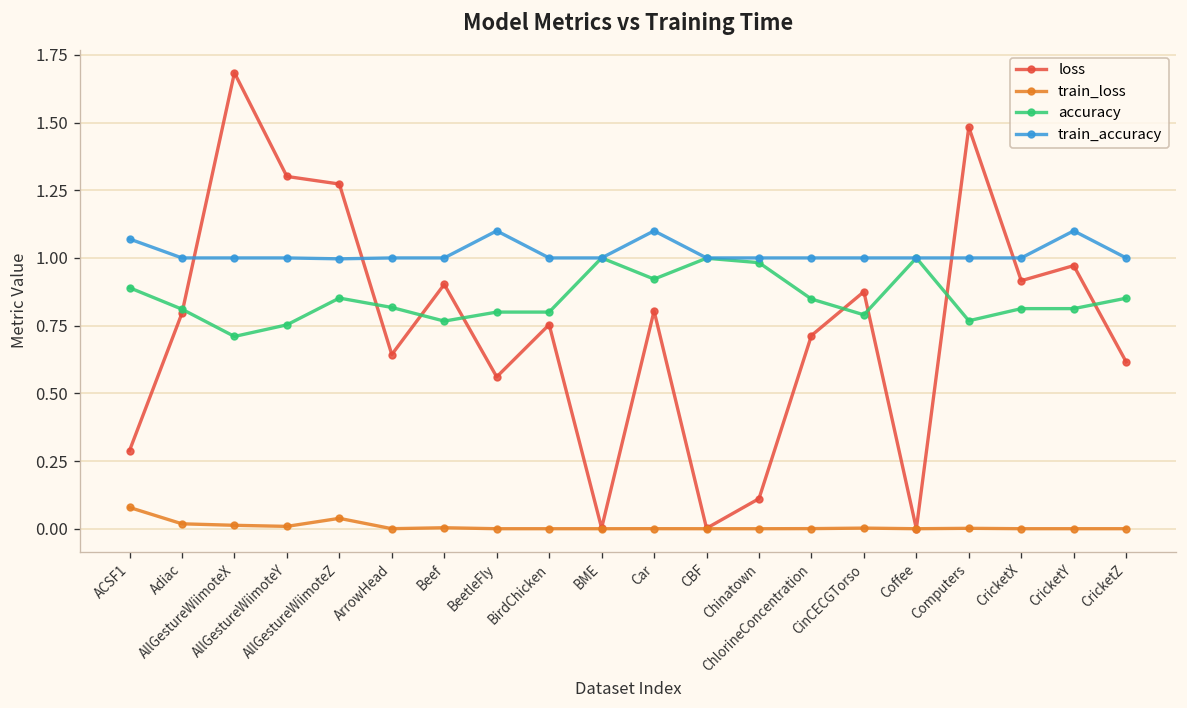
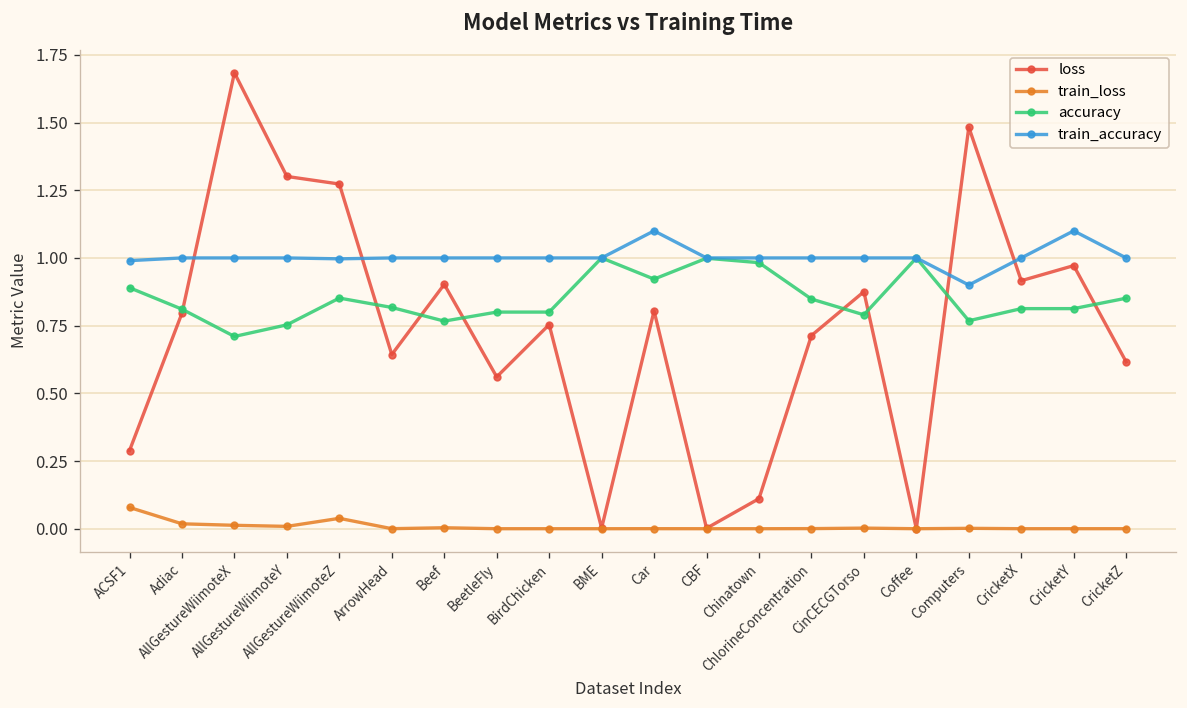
  {
    "accuracy": {
      "ACSF1": 0.89,
      "Adiac": 0.81,
      "AllGestureWiimoteX": 0.71,
      "AllGestureWiimoteY": 0.75,
      "AllGestureWiimoteZ": 0.85,
      "ArrowHead": 0.82,
      "Beef": 0.77,
      "BeetleFly": 0.80,
      "BirdChicken": 0.80,
      "Car": 0.92,
      "Chinatown": 0.98,
      "ChlorineConcentration": 0.85,
      "CinCECGTorso": 0.79,
      "Computers": 0.77,
      "CricketX": 0.81,
      "CricketY": 0.81,
      "CricketZ": 0.85
    },
    "train_accuracy": {
-     "ACSF1": 1.07,
+     "ACSF1": 0.99,
      "Adiac": 1.00,
      "AllGestureWiimoteX": 1.00,
      "AllGestureWiimoteY": 1.00,
      "AllGestureWiimoteZ": 1.00,
      "ArrowHead": 1.00,
      "Beef": 1.00,
-     "BeetleFly": 1.1,
+     "BeetleFly": 1.0,
      "BirdChicken": 1.00,
      "Car": 1.10,
      "Chinatown": 1.00,
      "ChlorineConcentration": 1.00,
      "CinCECGTorso": 1.00,
-     "Computers": 1.0,
+     "Computers": 0.9,
      "CricketX": 1.00,
      "CricketY": 1.10,
      "CricketZ": 1.00
    }
  }
